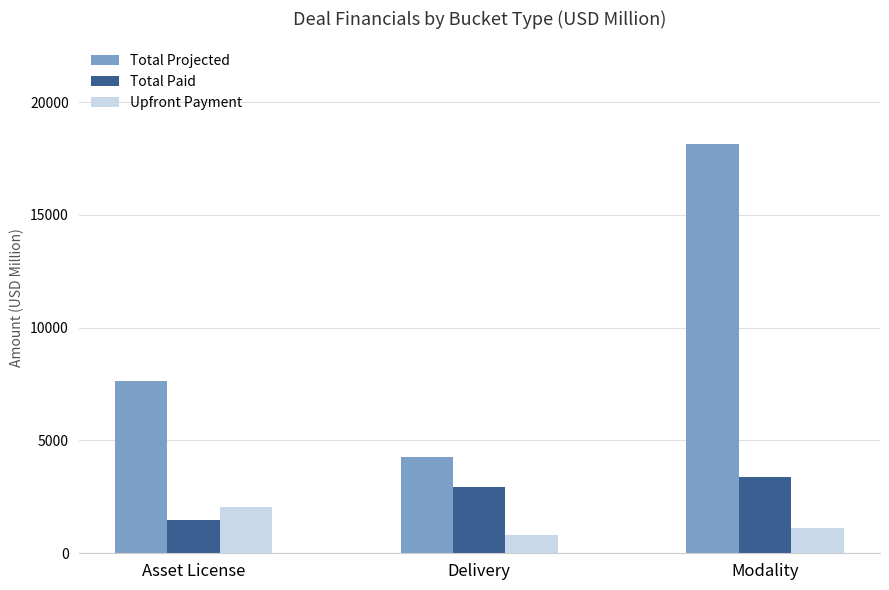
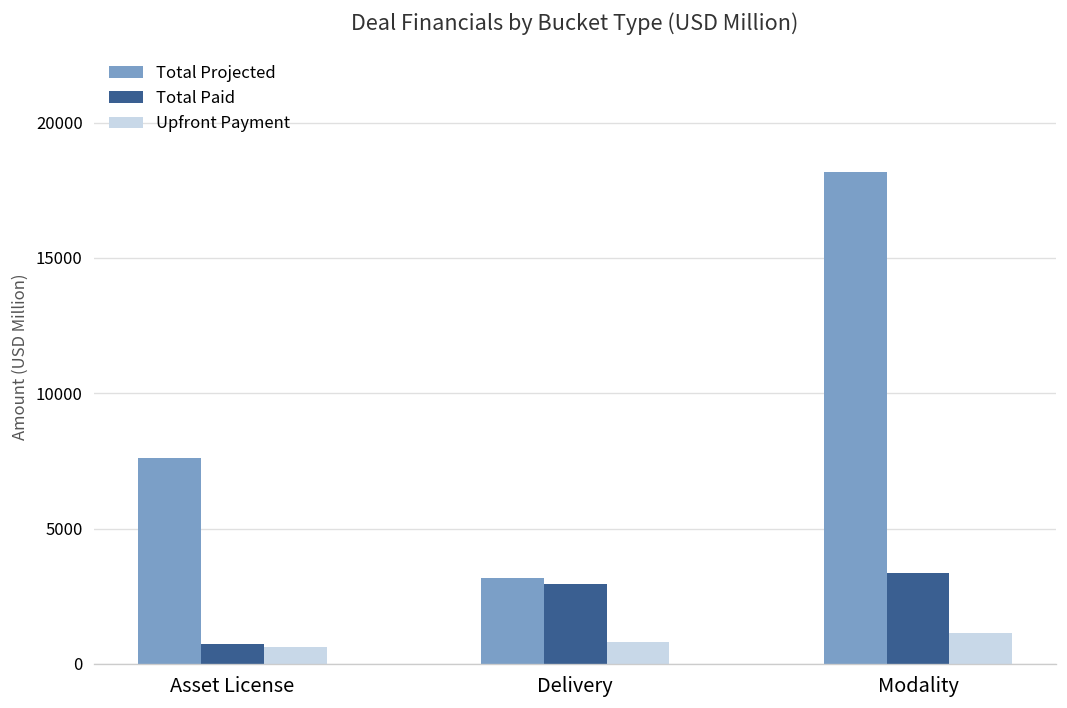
  {
    "Total Projected": {
      "Asset License": 7600,
-     "Delivery": 4300,
+     "Delivery": 3200,
      "Modality": 18200
    },
    "Total Paid": {
-     "Asset License": 1500,
+     "Asset License": 700,
      "Delivery": 2900,
      "Modality": 3400
    },
    "Upfront Payment": {
-     "Asset License": 2100,
+     "Asset License": 600,
      "Delivery": 800,
      "Modality": 1100
    }
  }
